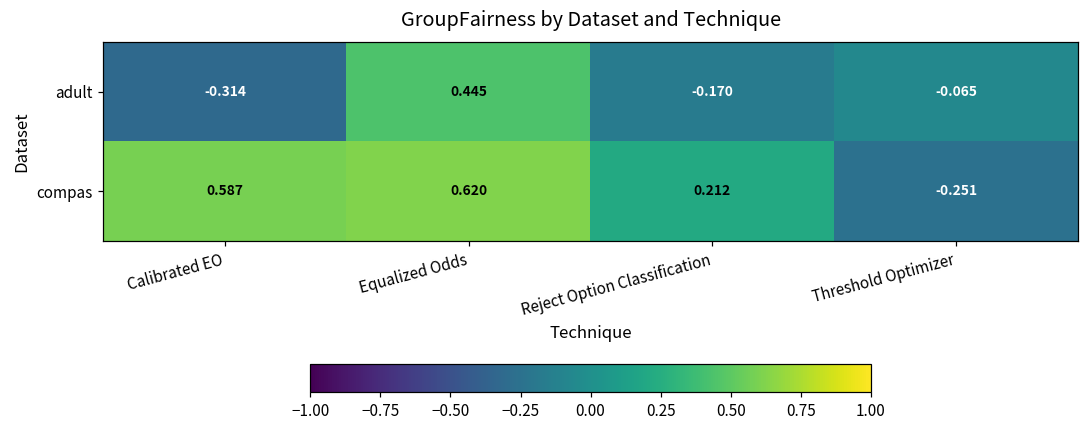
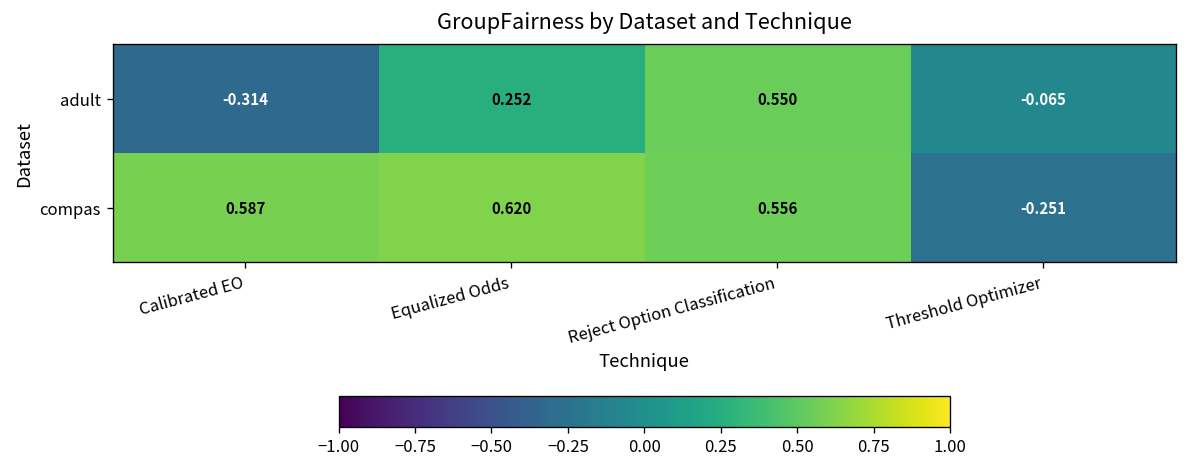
  {
    "adult": {
      "Calibrated EO": -0.314,
-     "Equalized Odds": 0.445,
-     "Reject Option Classification": -0.170,
+     "Equalized Odds": 0.252,
+     "Reject Option Classification": 0.550,
      "Threshold Optimizer": -0.065
    },
    "compas": {
      "Calibrated EO": 0.587,
      "Equalized Odds": 0.620,
-     "Reject Option Classification": 0.212,
+     "Reject Option Classification": 0.556,
      "Threshold Optimizer": -0.251
    }
  }
